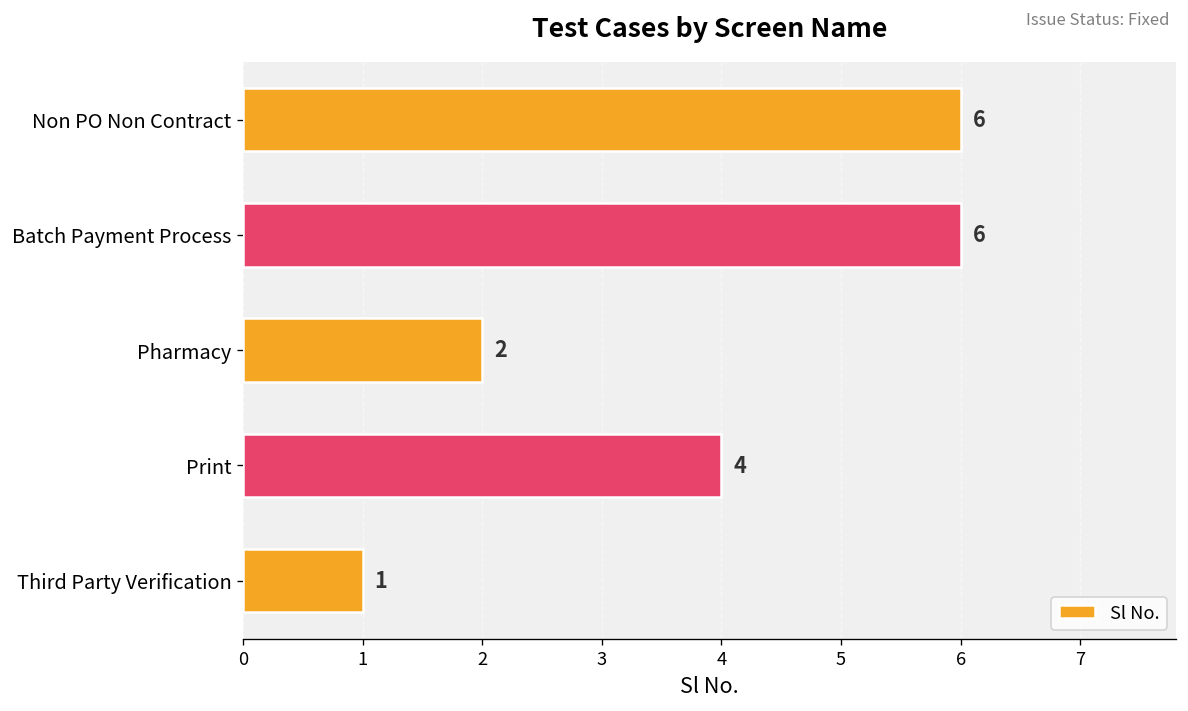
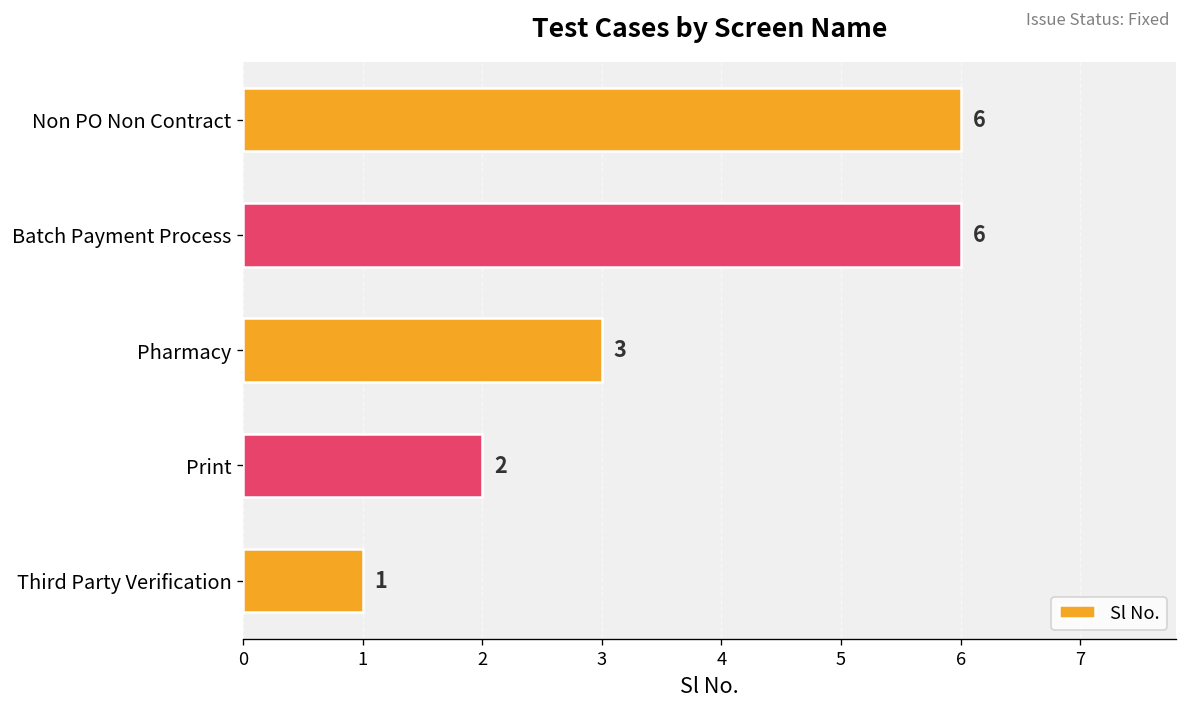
  {
    "Non PO Non Contract": 6,
    "Batch Payment Process": 6,
-   "Pharmacy": 2,
-   "Print": 4,
+   "Pharmacy": 3,
+   "Print": 2,
    "Third Party Verification": 1
  }
